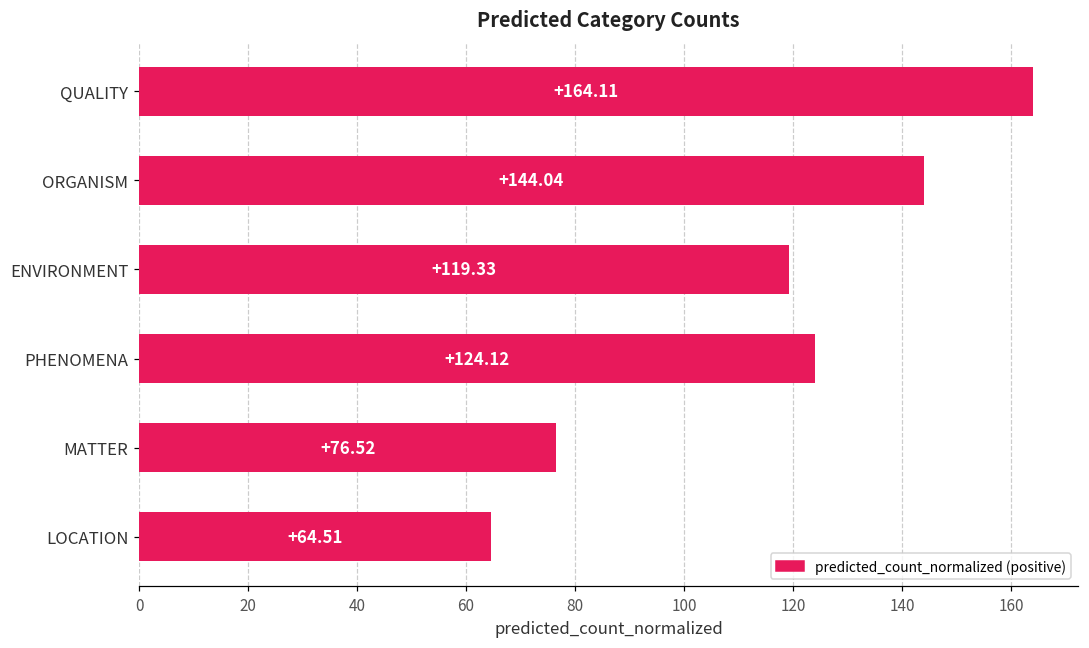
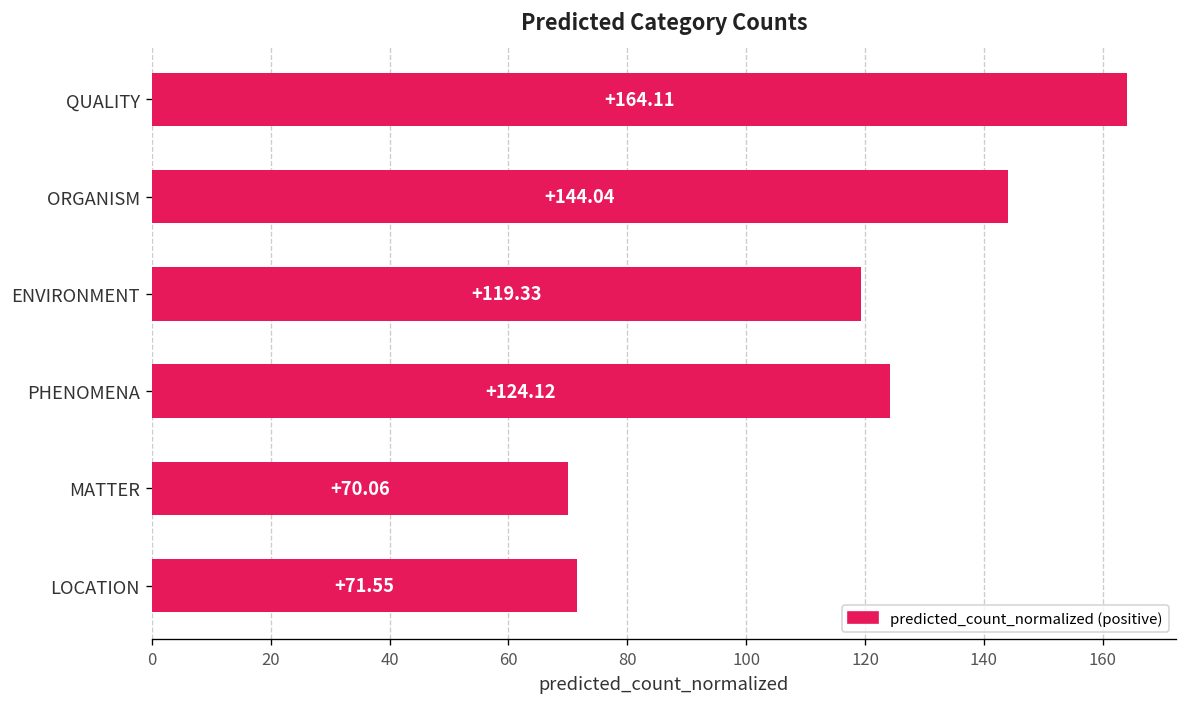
  {
    "QUALITY": "+164.11",
    "ORGANISM": "+144.04",
    "ENVIRONMENT": "+119.33",
    "PHENOMENA": "+124.12",
-   "MATTER": "+76.52",
-   "LOCATION": "+64.51"
+   "MATTER": "+70.06",
+   "LOCATION": "+71.55"
  }
